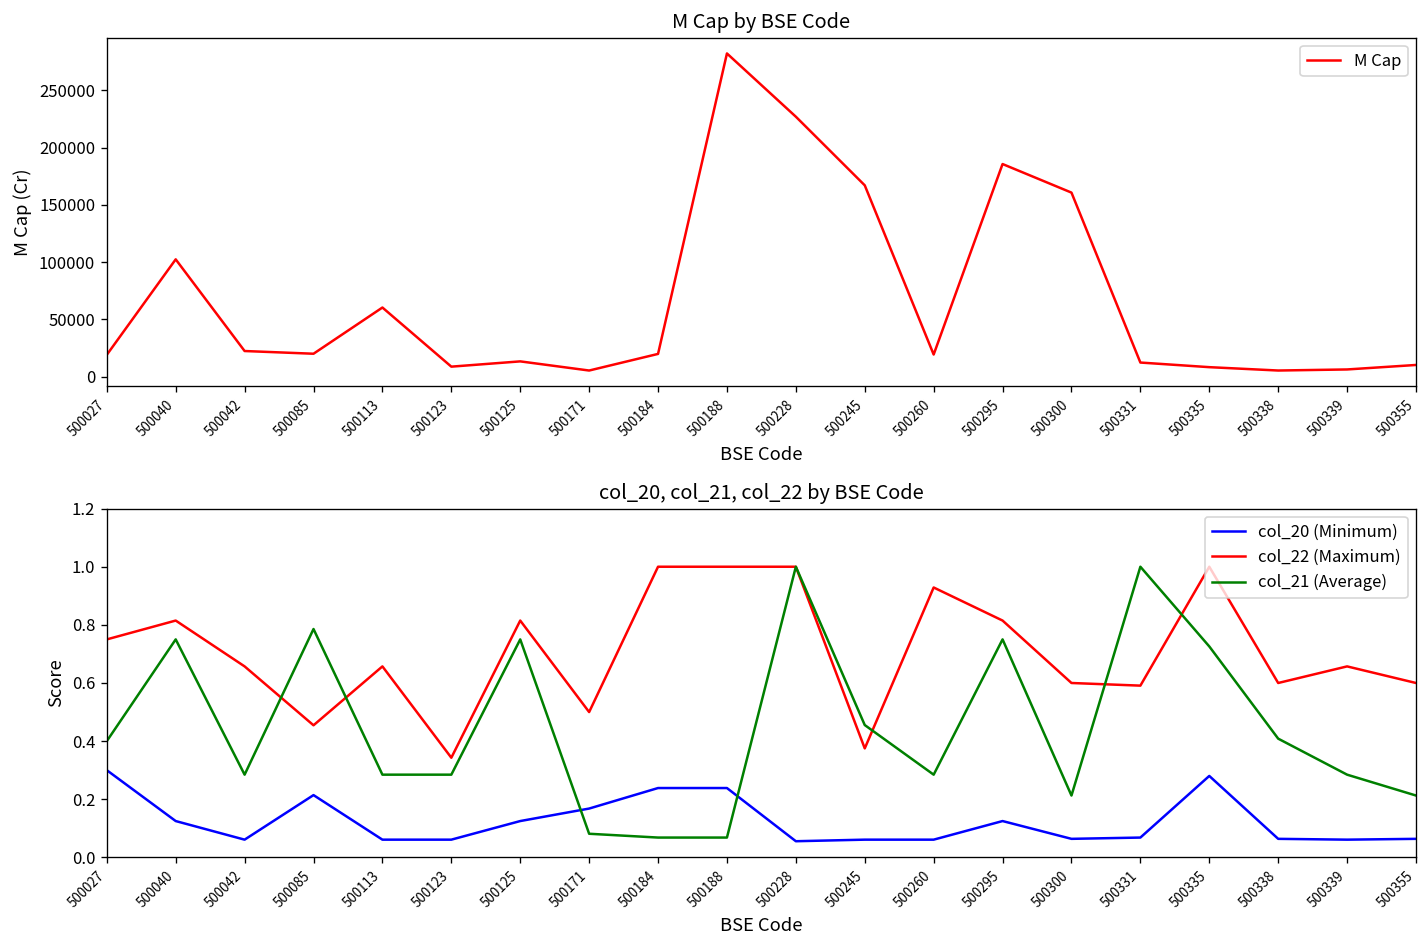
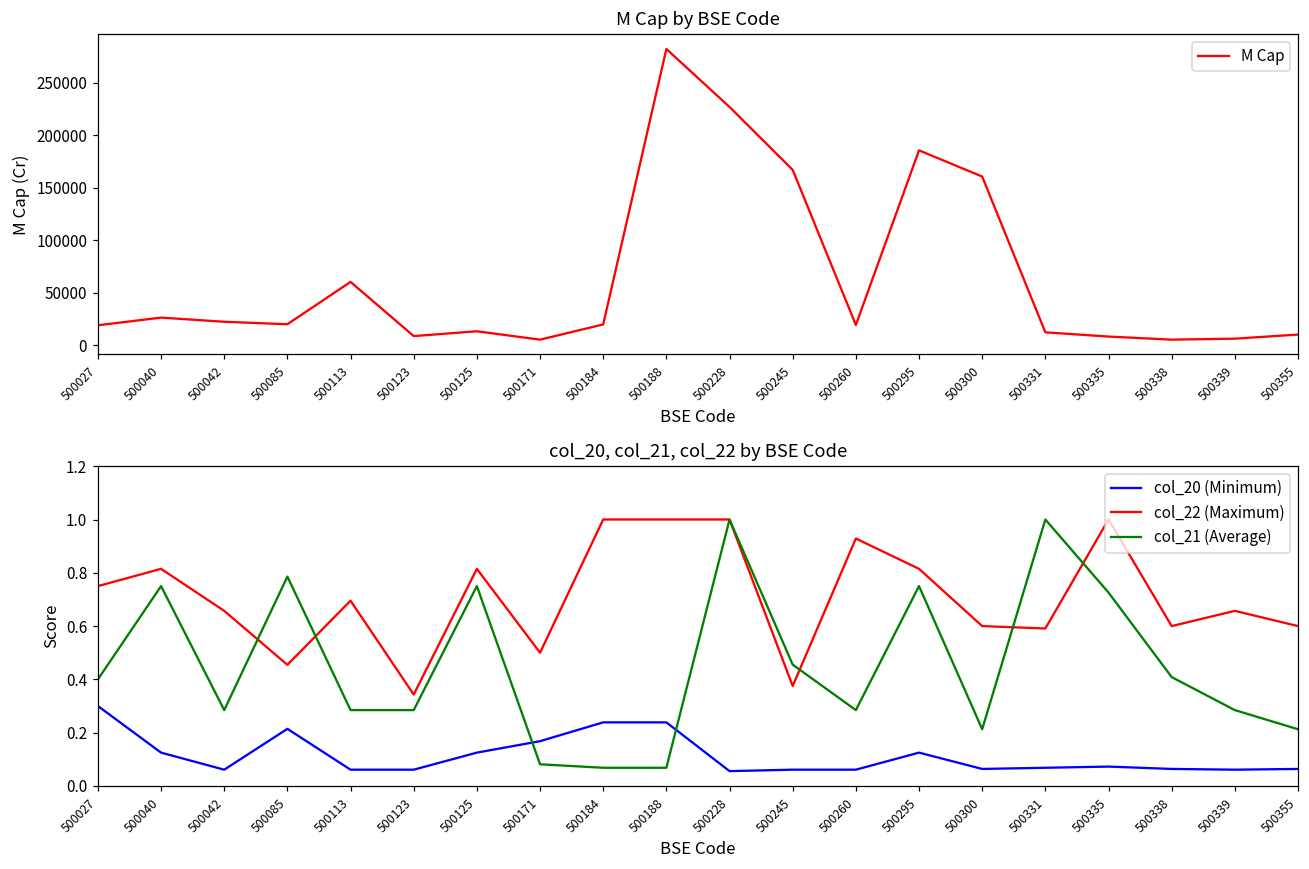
  {
    "M Cap by BSE Code": {
      "500027": 20000,
-     "500040": 100000,
+     "500040": 30000,
      "500042": 20000,
      "500085": 20000,
      "500113": 60000,
      "500123": 10000,
      "500125": 10000,
      "500171": 10000,
      "500184": 20000,
      "500188": 280000,
      "500228": 230000,
      "500245": 170000,
      "500260": 20000,
      "500295": 190000,
      "500300": 160000,
      "500331": 10000,
      "500335": 10000,
      "500338": 10000,
      "500339": 10000,
      "500355": 10000
    },
    "col_20, col_21, col_22 by BSE Code": {
      "col_20 (Minimum)": {
        "500027": 0.30,
        "500040": 0.13,
        "500042": 0.06,
        "500085": 0.21,
        "500113": 0.06,
        "500123": 0.06,
        "500125": 0.13,
        "500171": 0.17,
        "500184": 0.24,
        "500188": 0.24,
        "500228": 0.06,
        "500245": 0.06,
        "500260": 0.06,
        "500295": 0.13,
        "500300": 0.06,
        "500331": 0.07,
-       "500335": 0.28,
+       "500335": 0.07,
        "500338": 0.06,
        "500339": 0.06,
        "500355": 0.06
      },
      "col_22 (Maximum)": {
        "500027": 0.75,
        "500040": 0.81,
        "500042": 0.66,
        "500085": 0.45,
-       "500113": 0.66,
+       "500113": 0.70,
        "500123": 0.34,
        "500125": 0.81,
        "500171": 0.50,
        "500184": 1.00,
        "500188": 1.00,
        "500245": 0.38,
        "500260": 0.93,
        "500295": 0.81,
        "500300": 0.60,
        "500331": 0.59,
        "500338": 0.60,
        "500339": 0.66,
        "500355": 0.60
      },
      "col_21 (Average)": {
        "500027": 0.40,
        "500040": 0.75,
        "500042": 0.28,
        "500085": 0.79,
        "500113": 0.28,
        "500123": 0.28,
        "500125": 0.75,
        "500171": 0.08,
        "500184": 0.07,
        "500188": 0.07,
        "500245": 0.46,
        "500260": 0.28,
        "500295": 0.75,
        "500300": 0.21,
        "500331": 1.00,
        "500335": 0.73,
        "500338": 0.41,
        "500339": 0.28,
        "500355": 0.21
      }
    }
  }
